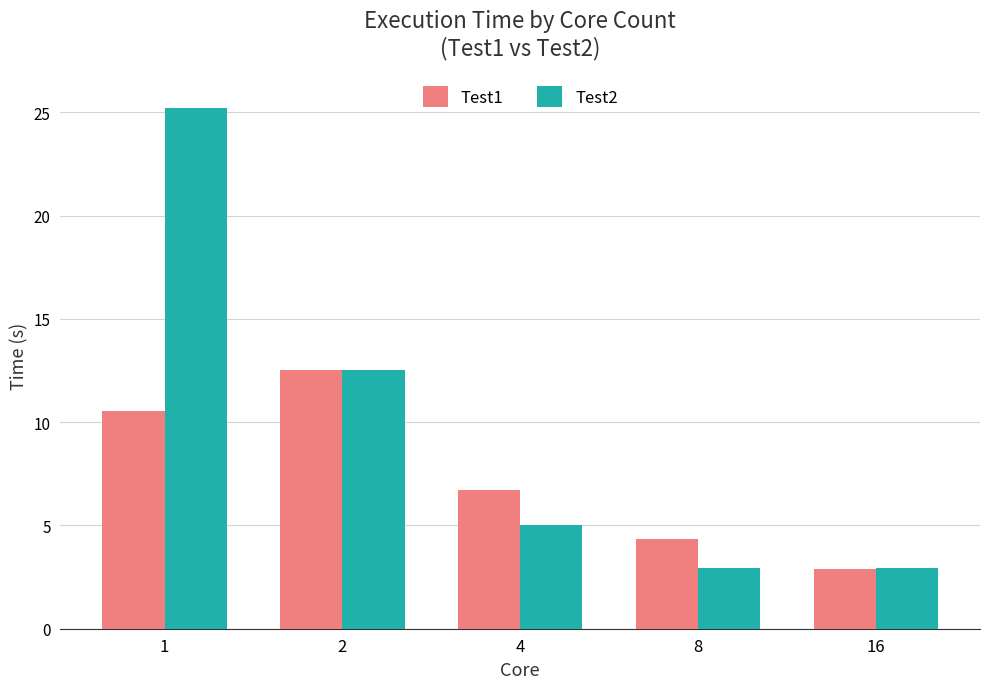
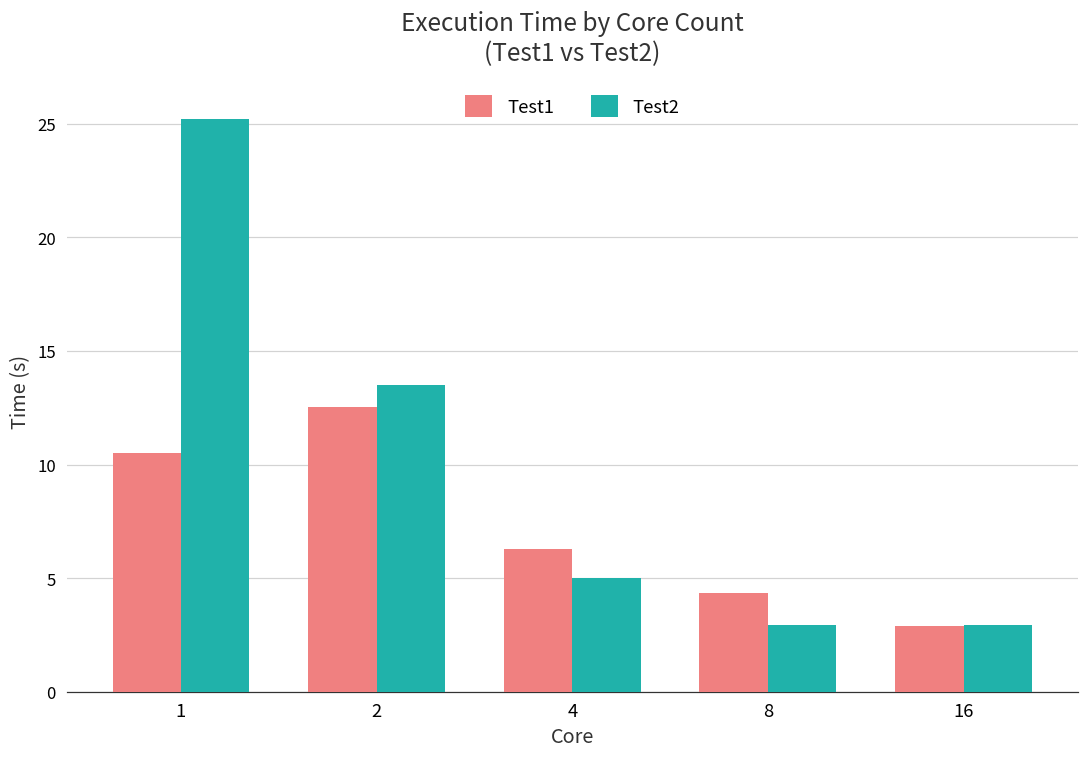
  {
    "Test1": {
      "1": 10.5,
      "2": 12.5,
-     "4": 6.7,
+     "4": 6.3,
      "8": 4.3,
      "16": 2.9
    },
    "Test2": {
      "1": 25.2,
-     "2": 12.5,
+     "2": 13.5,
      "4": 5.0,
      "8": 2.9,
      "16": 2.9
    }
  }
